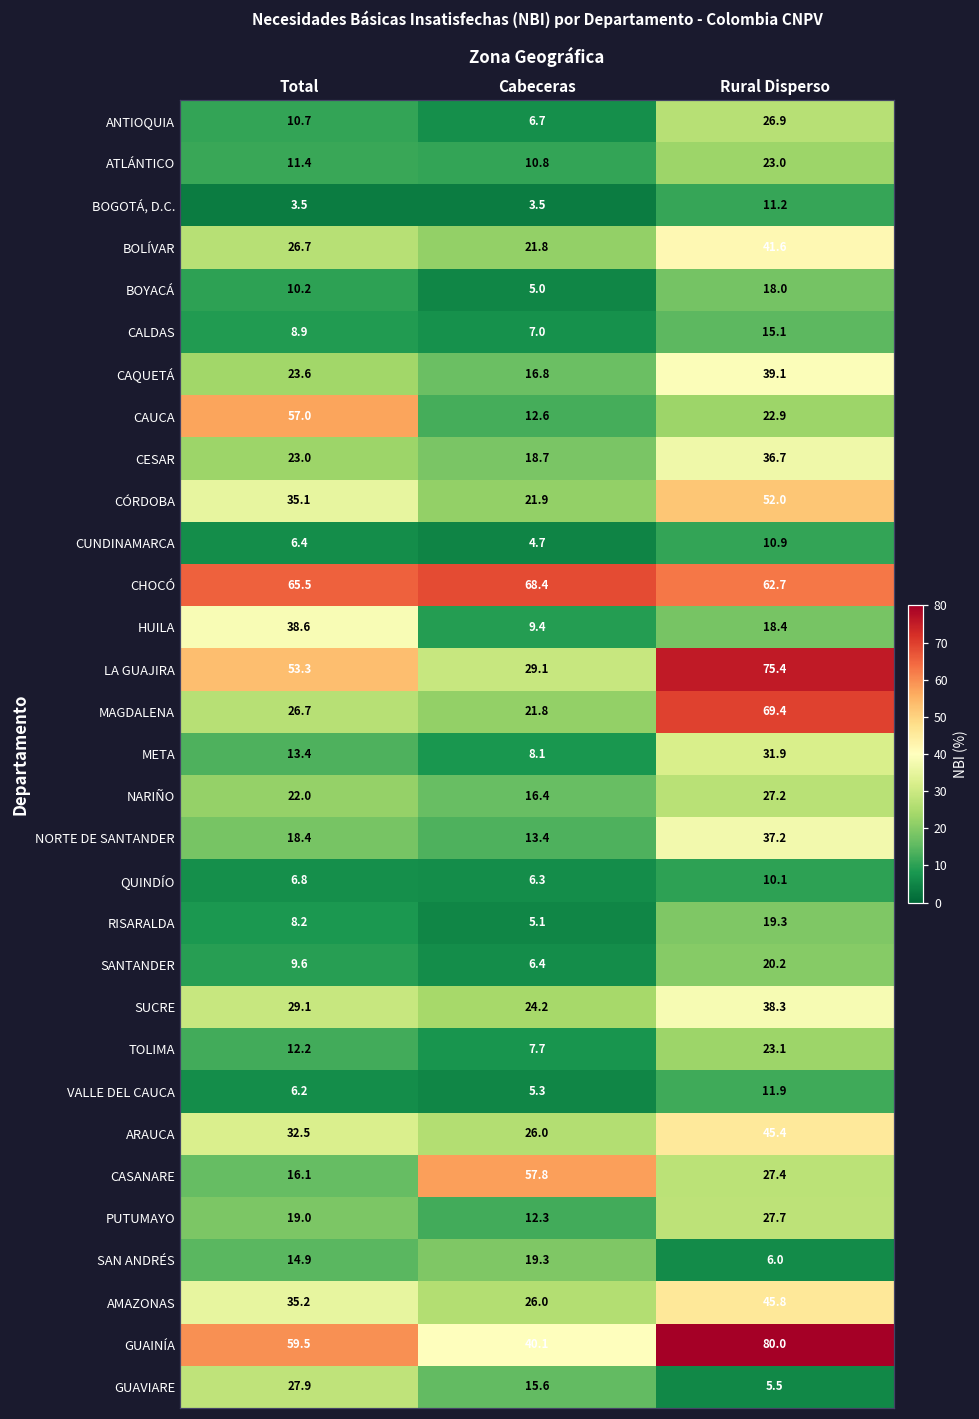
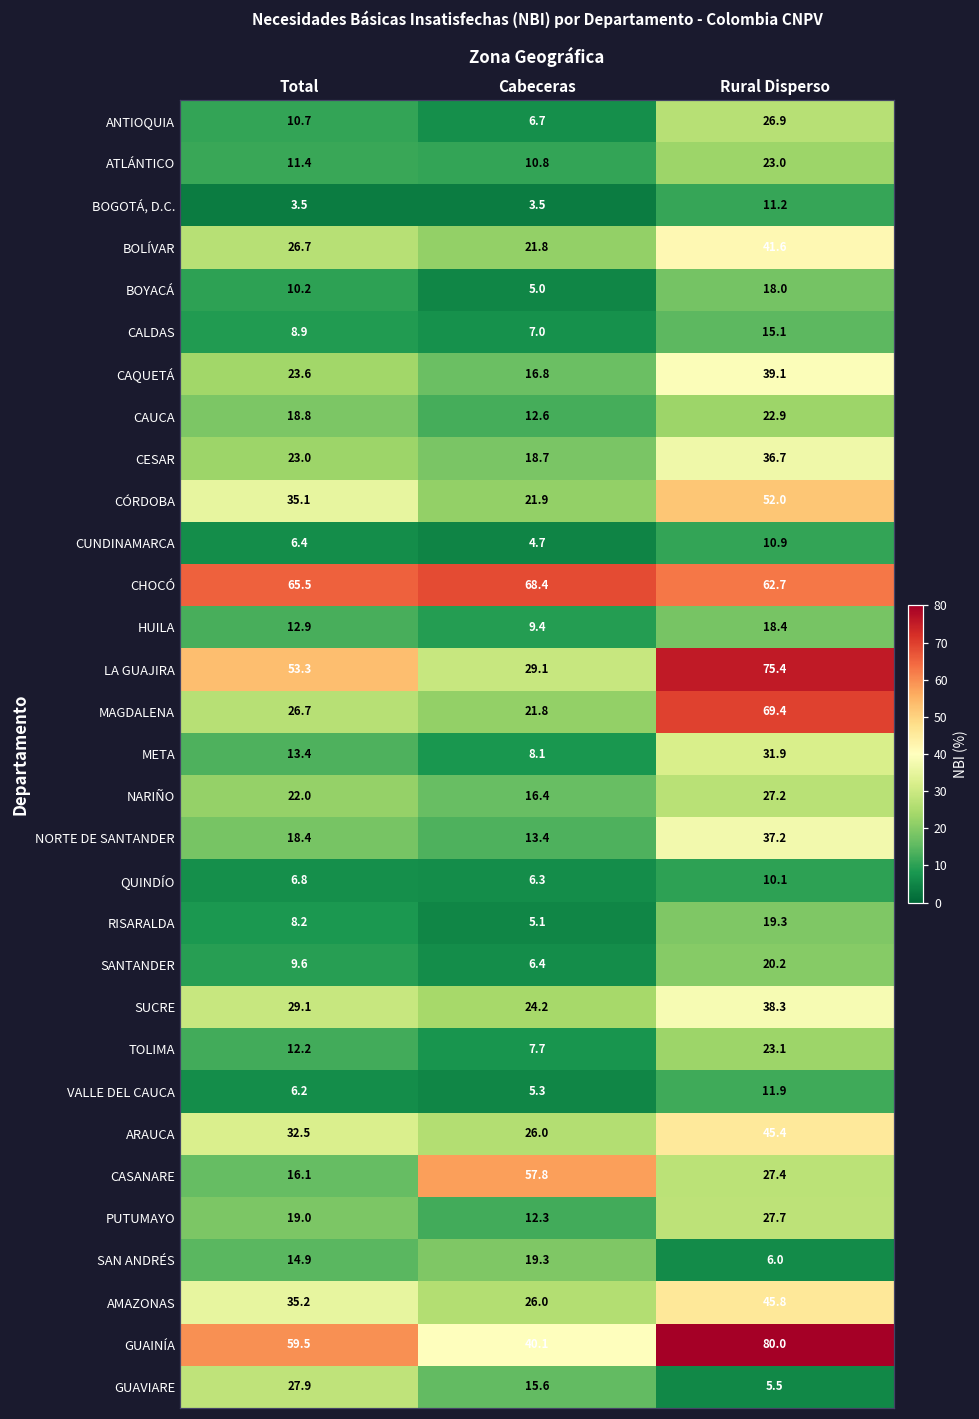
  {
    "ANTIOQUIA": {
      "Total": 10.7,
      "Cabeceras": 6.7,
      "Rural Disperso": 26.9
    },
    "ATLÁNTICO": {
      "Total": 11.4,
      "Cabeceras": 10.8,
      "Rural Disperso": 23.0
    },
    "BOGOTÁ, D.C.": {
      "Total": 3.5,
      "Cabeceras": 3.5,
      "Rural Disperso": 11.2
    },
    "BOLÍVAR": {
      "Total": 26.7,
      "Cabeceras": 21.8,
      "Rural Disperso": 41.6
    },
    "BOYACÁ": {
      "Total": 10.2,
      "Cabeceras": 5.0,
      "Rural Disperso": 18.0
    },
    "CALDAS": {
      "Total": 8.9,
      "Cabeceras": 7.0,
      "Rural Disperso": 15.1
    },
    "CAQUETÁ": {
      "Total": 23.6,
      "Cabeceras": 16.8,
      "Rural Disperso": 39.1
    },
    "CAUCA": {
-     "Total": 57.0,
+     "Total": 18.8,
      "Cabeceras": 12.6,
      "Rural Disperso": 22.9
    },
    "CESAR": {
      "Total": 23.0,
      "Cabeceras": 18.7,
      "Rural Disperso": 36.7
    },
    "CÓRDOBA": {
      "Total": 35.1,
      "Cabeceras": 21.9,
      "Rural Disperso": 52.0
    },
    "CUNDINAMARCA": {
      "Total": 6.4,
      "Cabeceras": 4.7,
      "Rural Disperso": 10.9
    },
    "CHOCÓ": {
      "Total": 65.5,
      "Cabeceras": 68.4,
      "Rural Disperso": 62.7
    },
    "HUILA": {
-     "Total": 38.6,
+     "Total": 12.9,
      "Cabeceras": 9.4,
      "Rural Disperso": 18.4
    },
    "LA GUAJIRA": {
      "Total": 53.3,
      "Cabeceras": 29.1,
      "Rural Disperso": 75.4
    },
    "MAGDALENA": {
      "Total": 26.7,
      "Cabeceras": 21.8,
      "Rural Disperso": 69.4
    },
    "META": {
      "Total": 13.4,
      "Cabeceras": 8.1,
      "Rural Disperso": 31.9
    },
    "NARIÑO": {
      "Total": 22.0,
      "Cabeceras": 16.4,
      "Rural Disperso": 27.2
    },
    "NORTE DE SANTANDER": {
      "Total": 18.4,
      "Cabeceras": 13.4,
      "Rural Disperso": 37.2
    },
    "QUINDÍO": {
      "Total": 6.8,
      "Cabeceras": 6.3,
      "Rural Disperso": 10.1
    },
    "RISARALDA": {
      "Total": 8.2,
      "Cabeceras": 5.1,
      "Rural Disperso": 19.3
    },
    "SANTANDER": {
      "Total": 9.6,
      "Cabeceras": 6.4,
      "Rural Disperso": 20.2
    },
    "SUCRE": {
      "Total": 29.1,
      "Cabeceras": 24.2,
      "Rural Disperso": 38.3
    },
    "TOLIMA": {
      "Total": 12.2,
      "Cabeceras": 7.7,
      "Rural Disperso": 23.1
    },
    "VALLE DEL CAUCA": {
      "Total": 6.2,
      "Cabeceras": 5.3,
      "Rural Disperso": 11.9
    },
    "ARAUCA": {
      "Total": 32.5,
      "Cabeceras": 26.0,
      "Rural Disperso": 45.4
    },
    "CASANARE": {
      "Total": 16.1,
      "Cabeceras": 57.8,
      "Rural Disperso": 27.4
    },
    "PUTUMAYO": {
      "Total": 19.0,
      "Cabeceras": 12.3,
      "Rural Disperso": 27.7
    },
    "SAN ANDRÉS": {
      "Total": 14.9,
      "Cabeceras": 19.3,
      "Rural Disperso": 6.0
    },
    "AMAZONAS": {
      "Total": 35.2,
      "Cabeceras": 26.0,
      "Rural Disperso": 45.8
    },
    "GUAINÍA": {
      "Total": 59.5,
      "Cabeceras": 40.1,
      "Rural Disperso": 80.0
    },
    "GUAVIARE": {
      "Total": 27.9,
      "Cabeceras": 15.6,
      "Rural Disperso": 5.5
    }
  }
